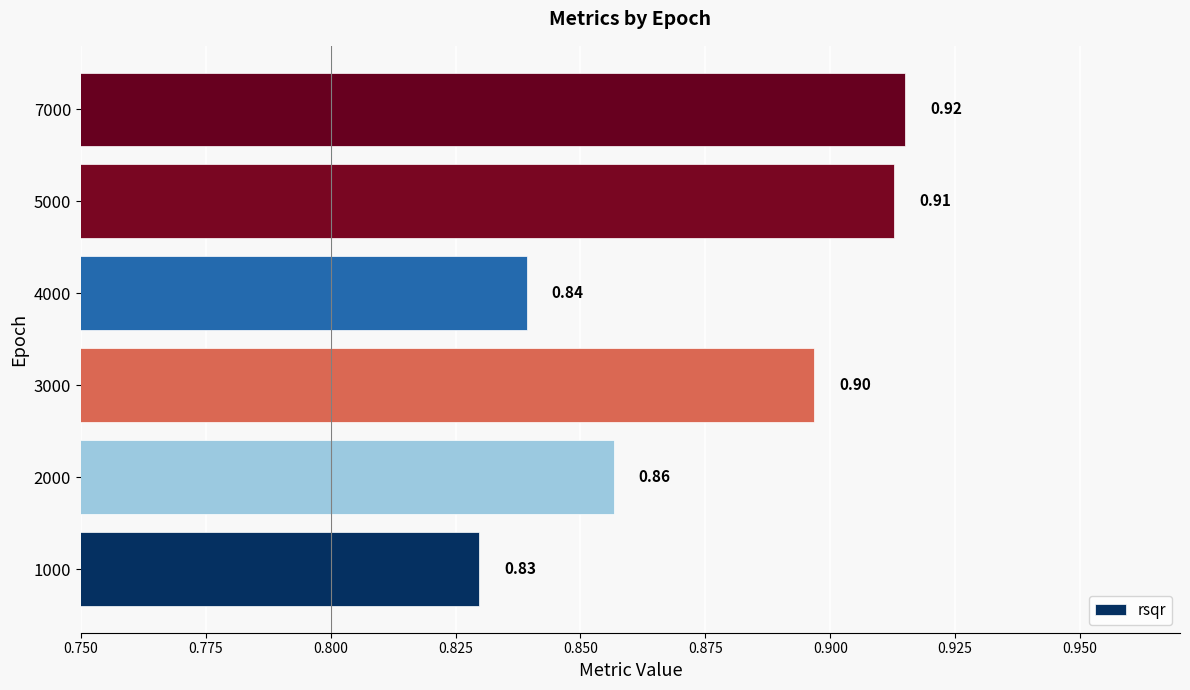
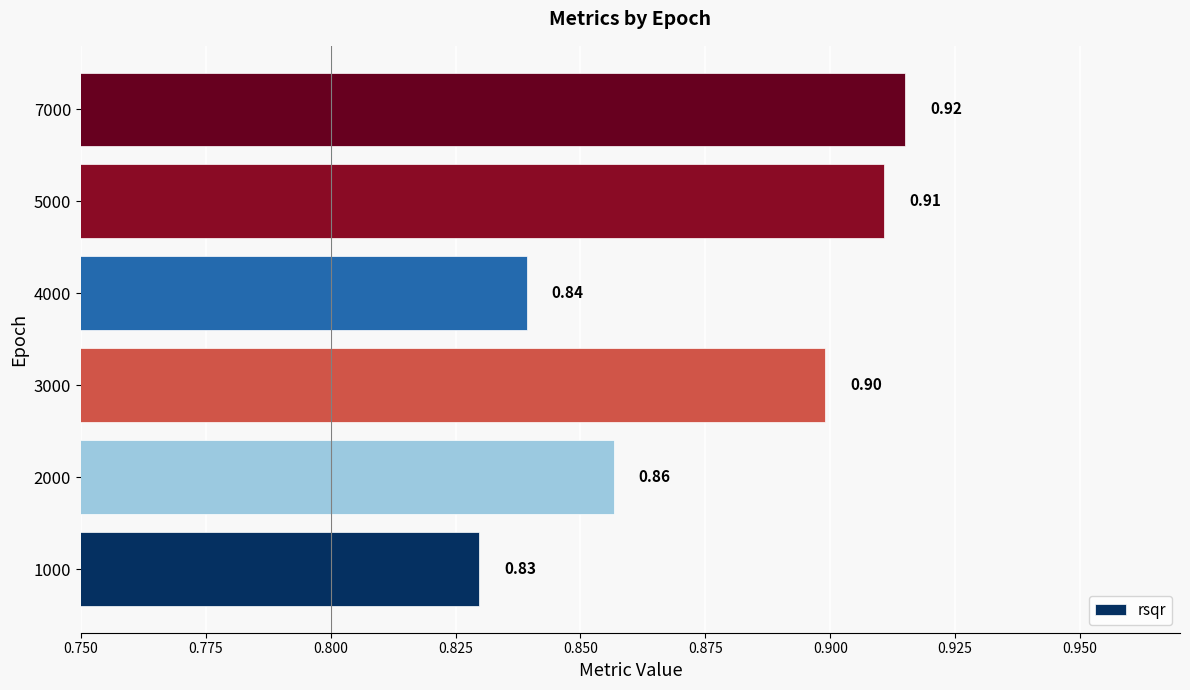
  {
-   "5000": 0.913,
-   "3000": 0.897
+   "5000": 0.911,
+   "3000": 0.899
  }
